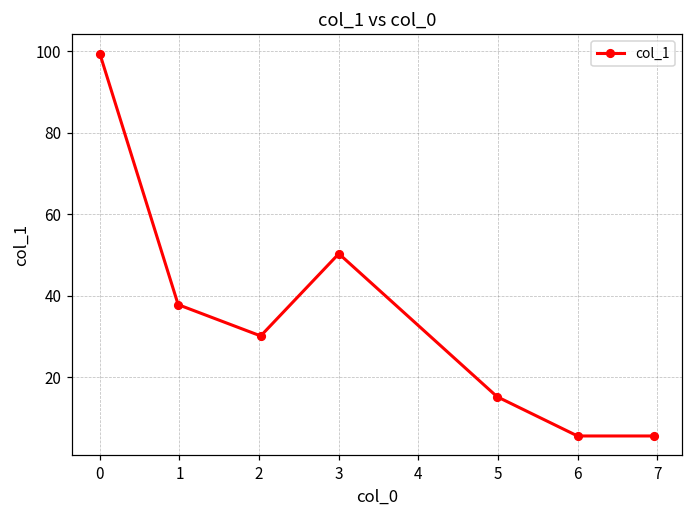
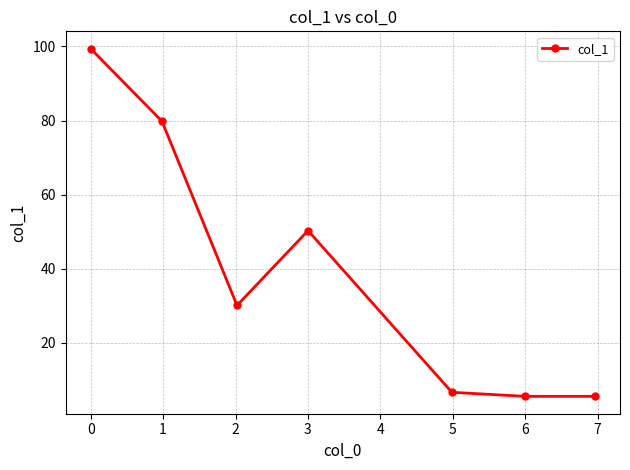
  {
    "0": 99,
-   "1": 38,
+   "1": 80,
    "3": 50,
-   "5": 15,
+   "5": 7,
    "6": 6
  }
